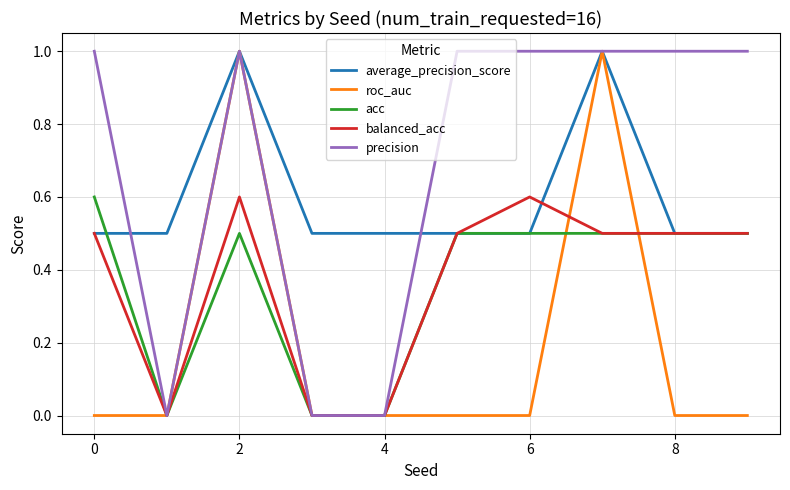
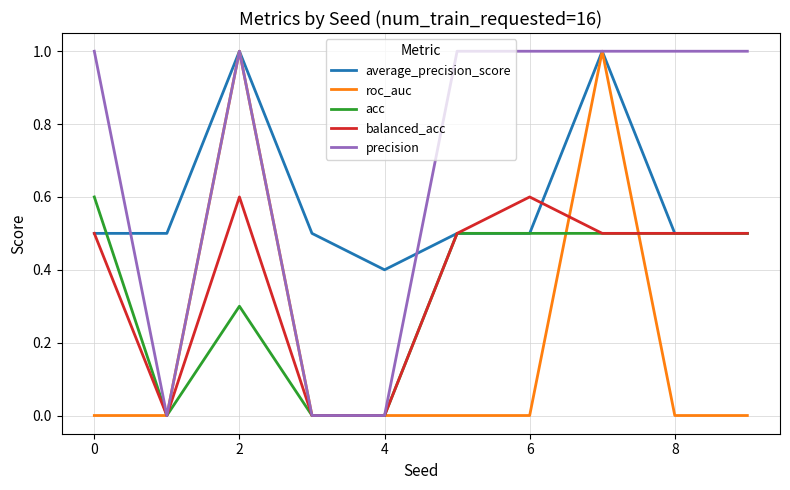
  {
    "average_precision_score": {
-     "4": 0.5
+     "4": 0.4
    },
    "roc_auc": {
      "0": 0.0,
      "6": 0.0,
      "8": 0.0
    },
    "acc": {
      "0": 0.6,
-     "2": 0.5
+     "2": 0.3
    },
    "balanced_acc": {
      "2": 0.6,
      "6": 0.6
    },
    "precision": {
      "0": 1.0,
      "6": 1.0,
      "8": 1.0
    }
  }
